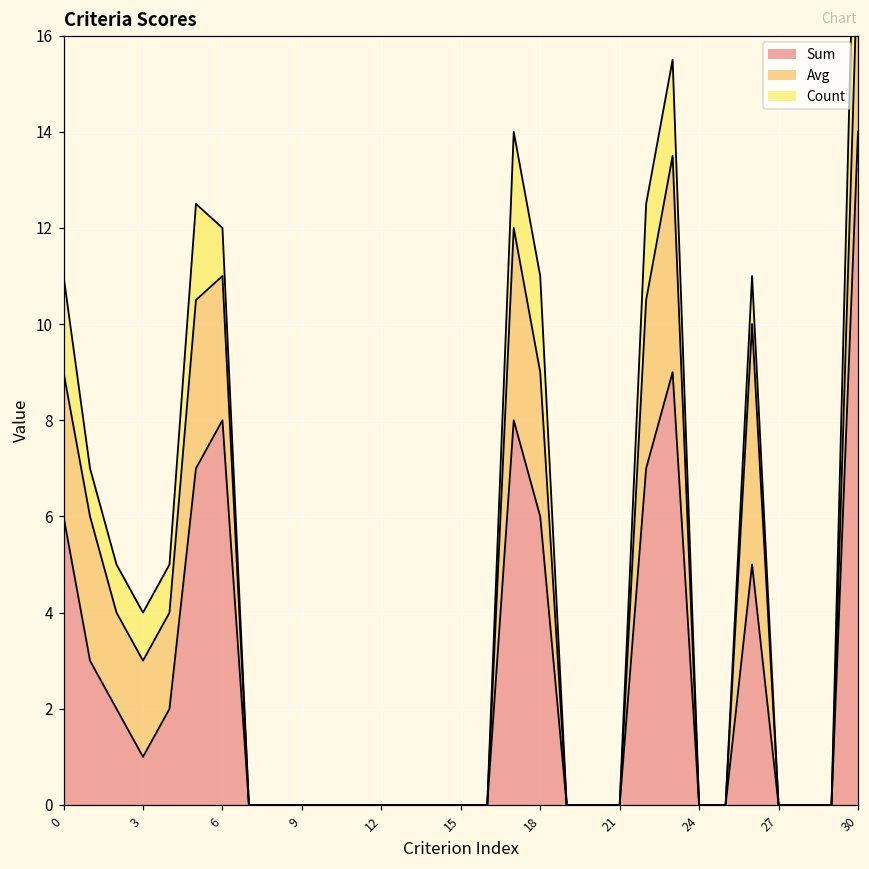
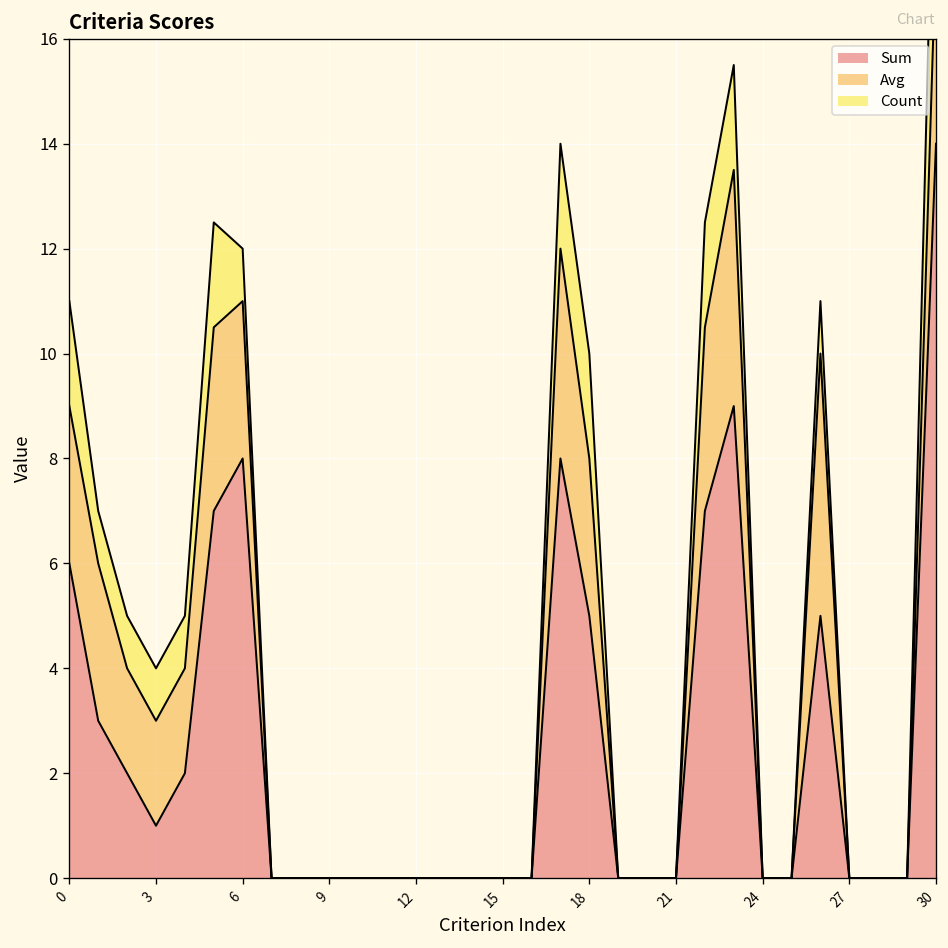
  {
    "Sum": {
      "0": 6,
      "3": 1,
      "6": 8,
-     "18": 6,
+     "18": 5,
      "30": 14
    }
  }
